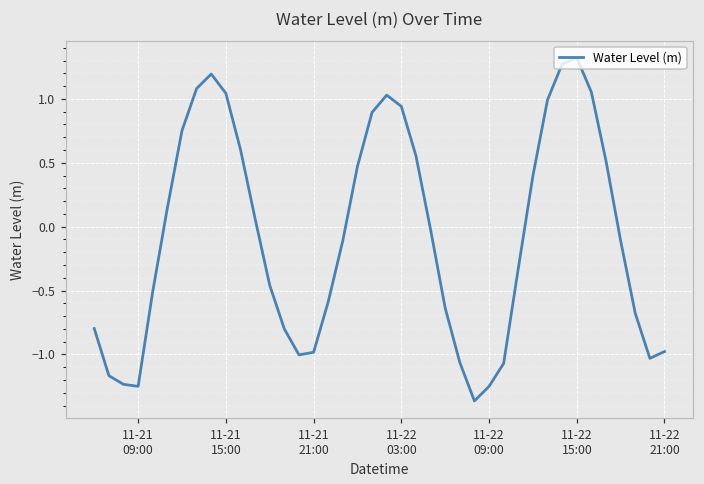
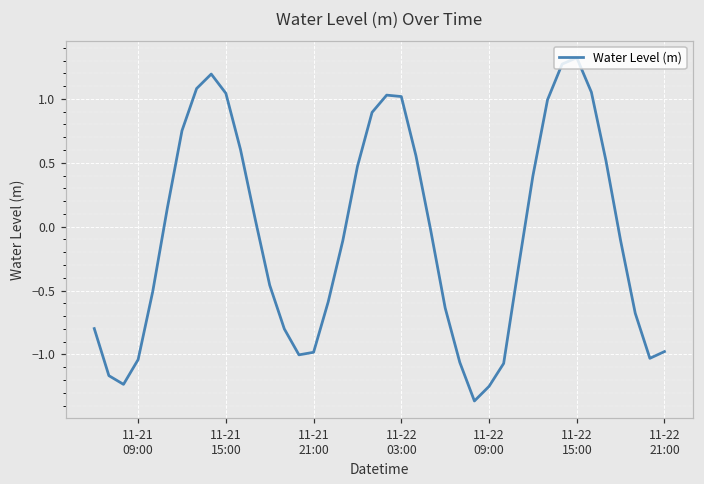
  {
-   "11-21 09:00": -1.25,
+   "11-21 09:00": -1.04,
    "11-21 15:00": 1.04,
    "11-21 21:00": -0.98,
-   "11-22 03:00": 0.94,
+   "11-22 03:00": 1.02,
    "11-22 09:00": -1.25,
    "11-22 21:00": -0.98
  }
